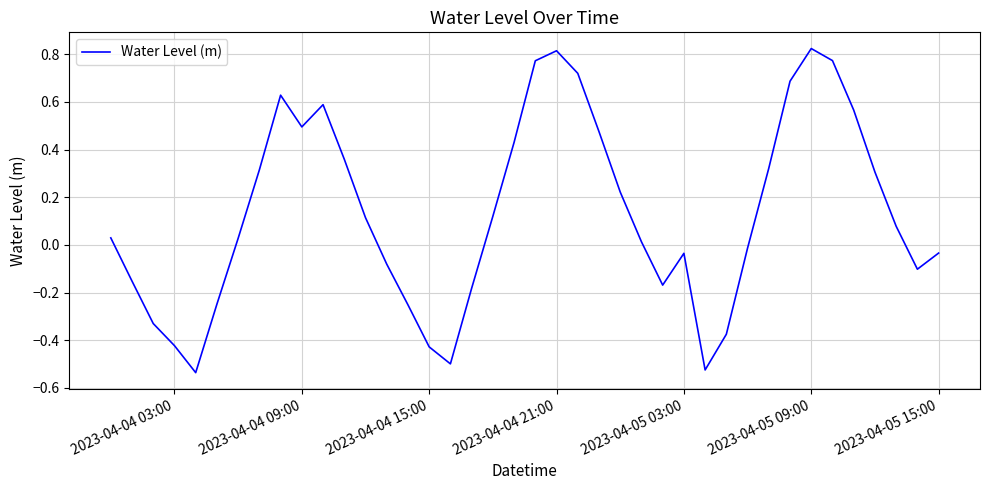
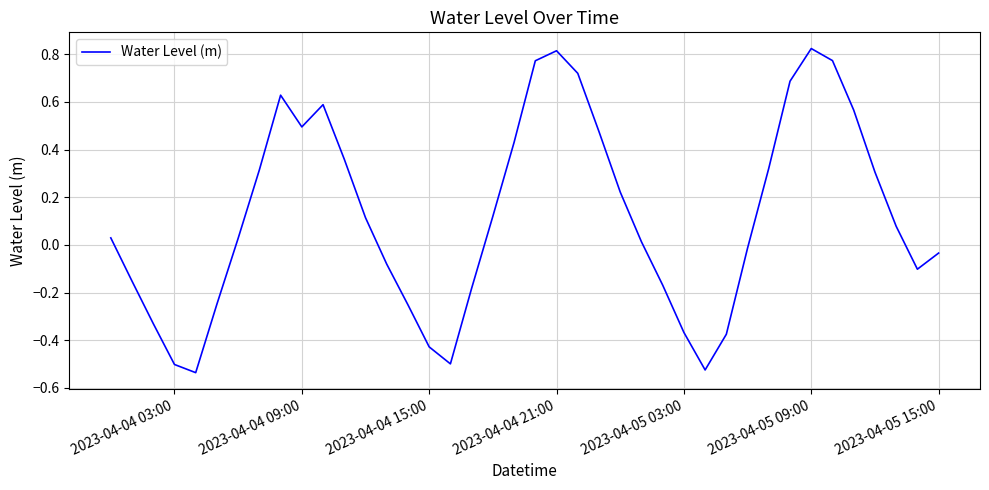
  {
-   "2023-04-04 03:00": -0.42,
+   "2023-04-04 03:00": -0.50,
    "2023-04-04 09:00": 0.49,
    "2023-04-04 15:00": -0.43,
    "2023-04-04 21:00": 0.81,
-   "2023-04-05 03:00": -0.04,
+   "2023-04-05 03:00": -0.37,
    "2023-04-05 09:00": 0.82,
    "2023-04-05 15:00": -0.03
  }
